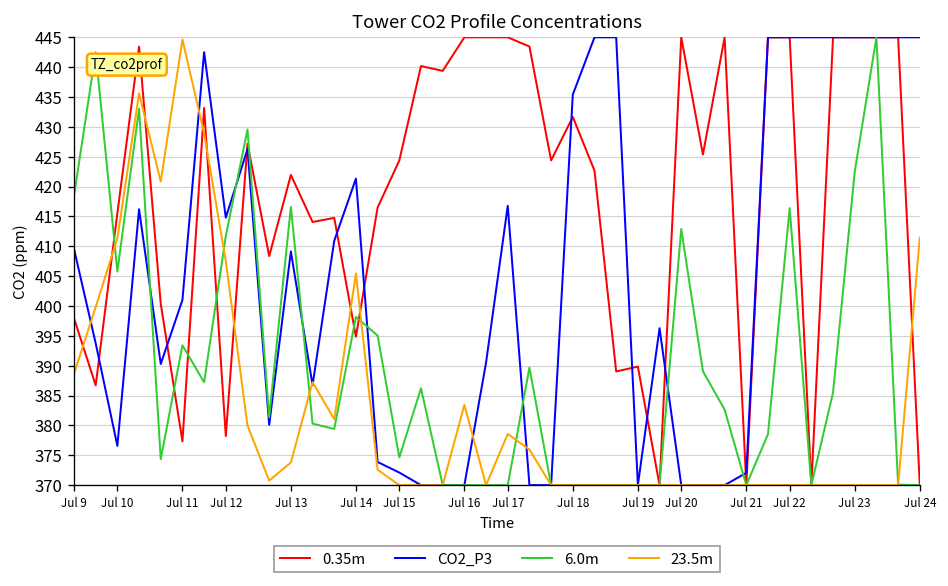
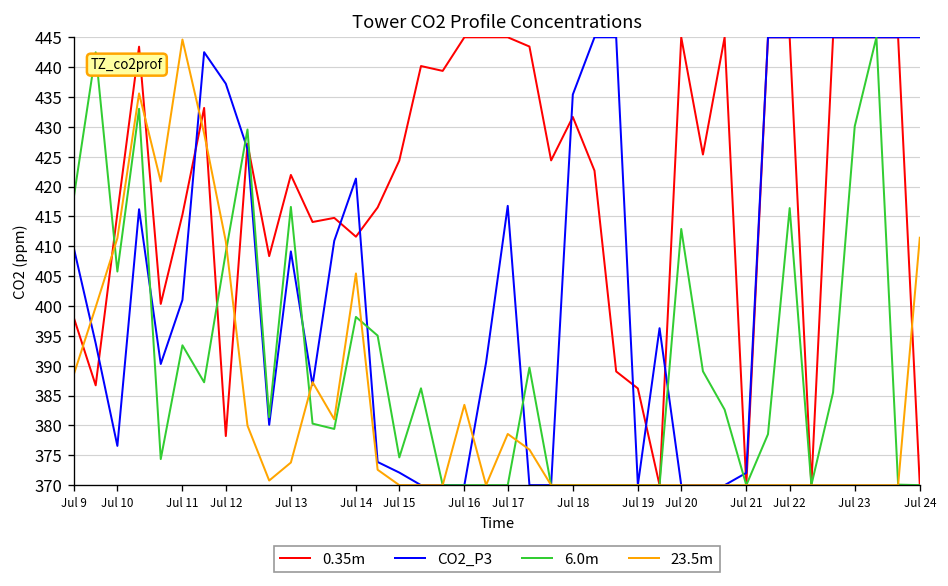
  {
    "0.35m": {
      "Jul 9": 398,
      "Jul 10": 416,
-     "Jul 11": 377,
+     "Jul 11": 415,
      "Jul 12": 378,
      "Jul 13": 422,
-     "Jul 14": 395,
+     "Jul 14": 412,
      "Jul 15": 424,
      "Jul 16": 445,
      "Jul 17": 445,
      "Jul 18": 432,
-     "Jul 19": 390,
+     "Jul 19": 386,
      "Jul 20": 445
    },
    "CO2_P3": {
      "Jul 9": 410,
      "Jul 10": 377,
      "Jul 11": 401,
-     "Jul 12": 415,
+     "Jul 12": 437,
      "Jul 13": 409,
      "Jul 14": 421,
      "Jul 15": 372,
      "Jul 17": 417,
      "Jul 18": 435,
      "Jul 21": 372,
      "Jul 24": 445
    },
    "6.0m": {
      "Jul 9": 418,
      "Jul 10": 406,
      "Jul 11": 393,
-     "Jul 12": 412,
+     "Jul 12": 409,
      "Jul 13": 417,
      "Jul 14": 398,
      "Jul 15": 375,
      "Jul 17": 370,
      "Jul 20": 413,
      "Jul 22": 416,
-     "Jul 23": 422
+     "Jul 23": 430
    },
    "23.5m": {
      "Jul 9": 389,
      "Jul 10": 411,
      "Jul 11": 445,
-     "Jul 12": 407,
+     "Jul 12": 411,
      "Jul 13": 374,
      "Jul 14": 405,
      "Jul 15": 370,
      "Jul 16": 383,
      "Jul 17": 379,
      "Jul 22": 370,
      "Jul 23": 370,
      "Jul 24": 411
    }
  }
